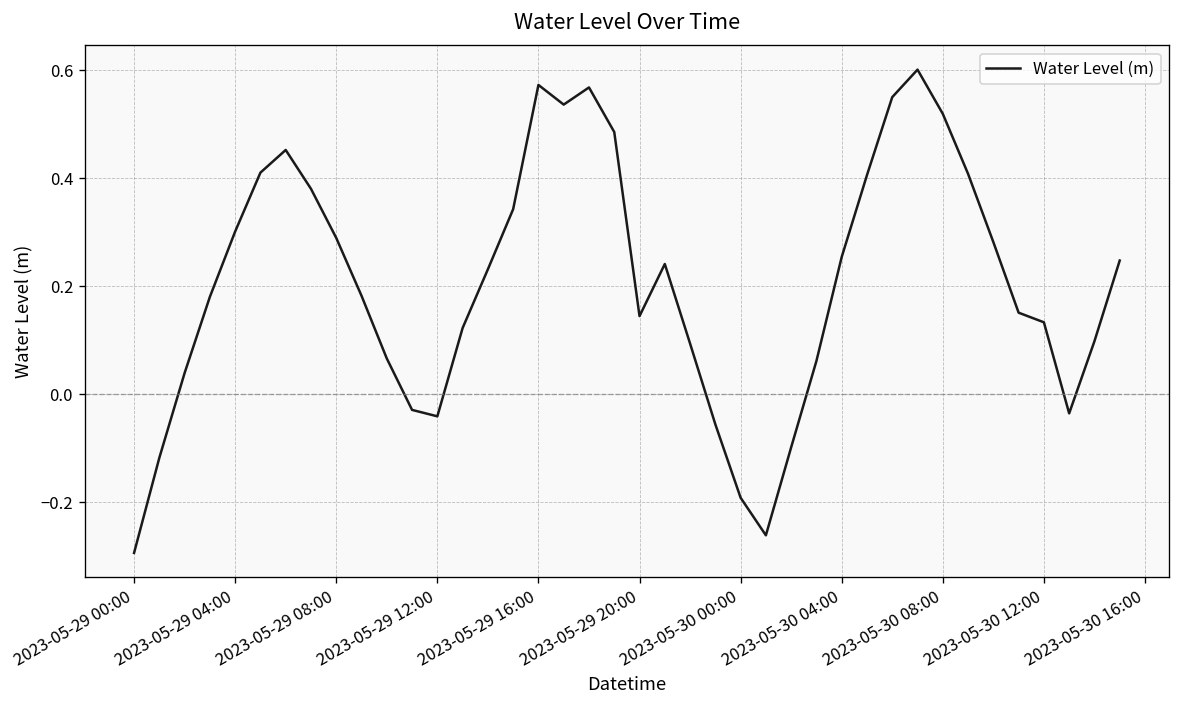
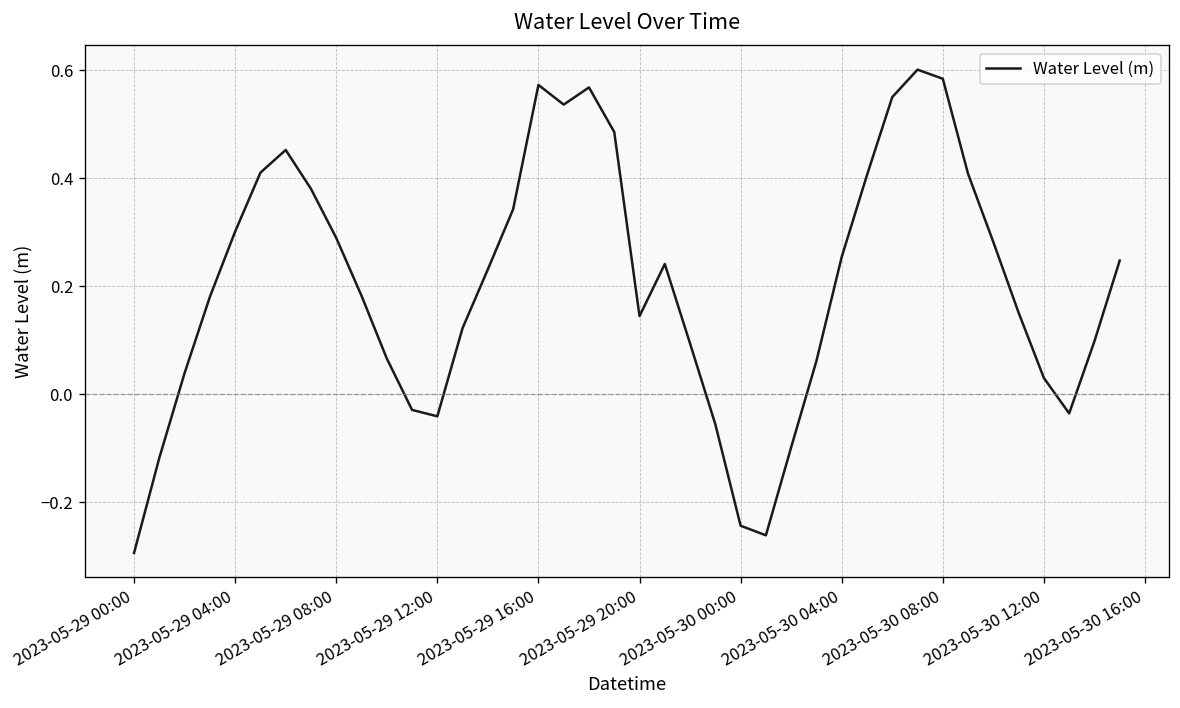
  {
    "2023-05-29 00:00": -0.29,
    "2023-05-29 04:00": 0.30,
    "2023-05-29 08:00": 0.29,
    "2023-05-29 12:00": -0.04,
    "2023-05-29 16:00": 0.57,
    "2023-05-29 20:00": 0.14,
-   "2023-05-30 00:00": -0.19,
+   "2023-05-30 00:00": -0.24,
    "2023-05-30 04:00": 0.25,
-   "2023-05-30 08:00": 0.52,
-   "2023-05-30 12:00": 0.13
+   "2023-05-30 08:00": 0.58,
+   "2023-05-30 12:00": 0.03
  }
